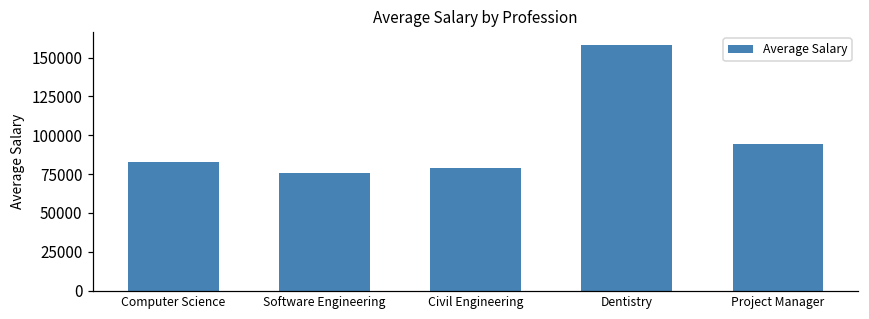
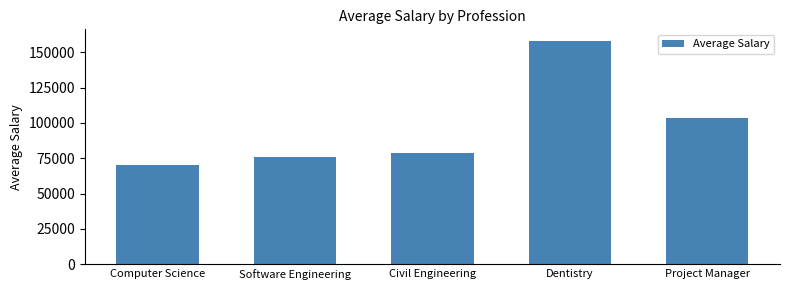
  {
-   "Computer Science": 83000,
+   "Computer Science": 70000,
    "Software Engineering": 76000,
    "Civil Engineering": 79000,
    "Dentistry": 158000,
-   "Project Manager": 95000
+   "Project Manager": 103000
  }
